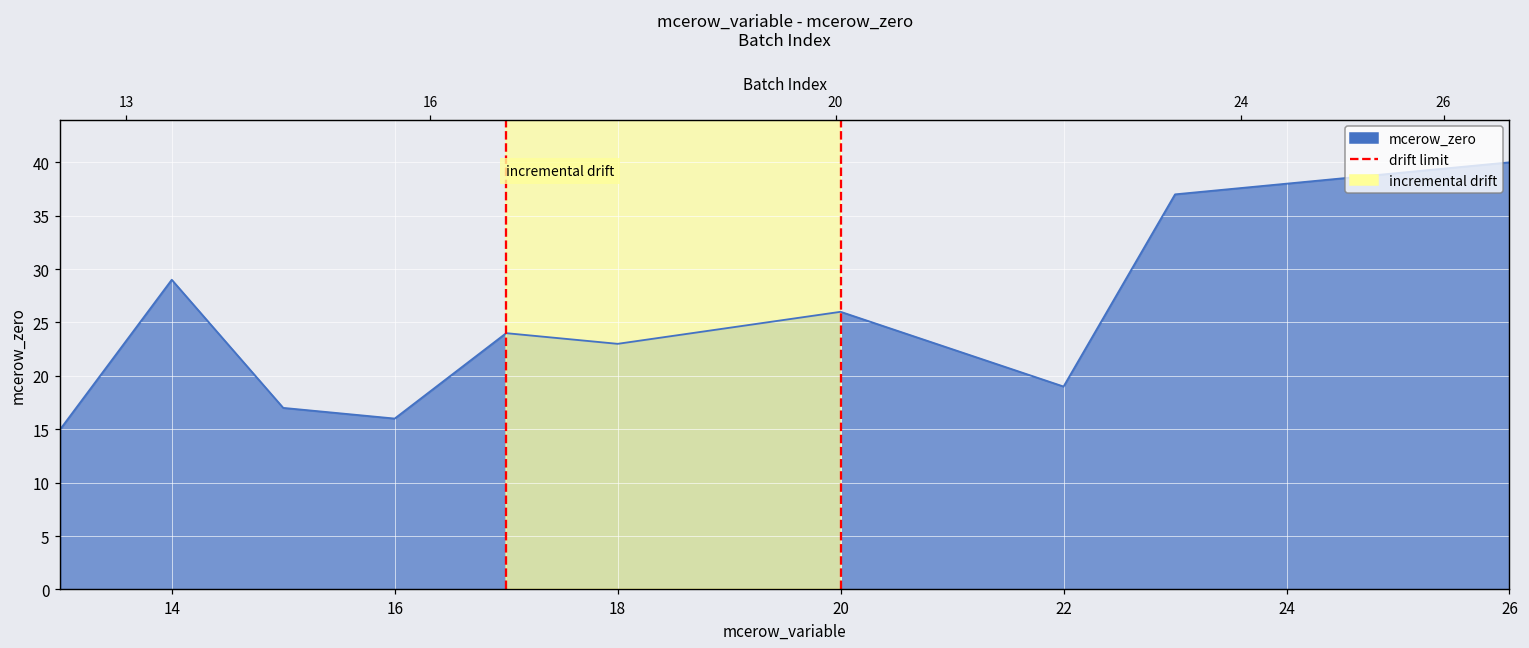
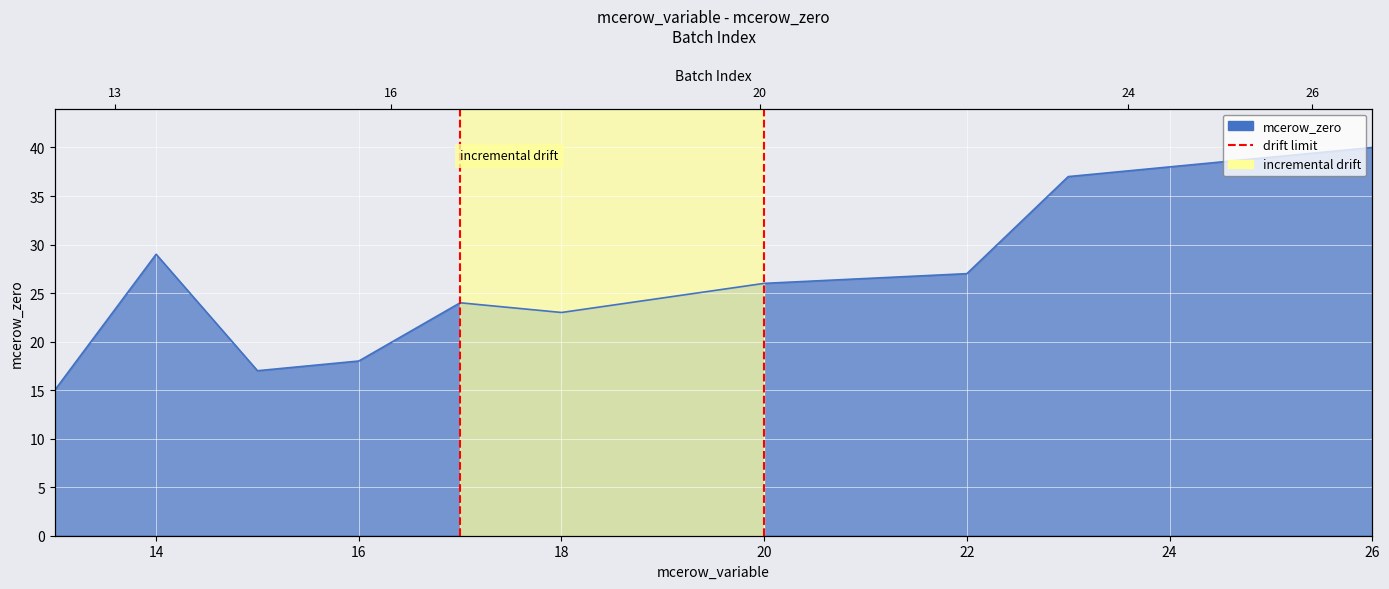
  {
    "13": 15,
    "14": 29,
-   "16": 16,
-   "22": 19,
+   "16": 18,
+   "22": 27,
    "24": 38,
    "26": 40
  }
